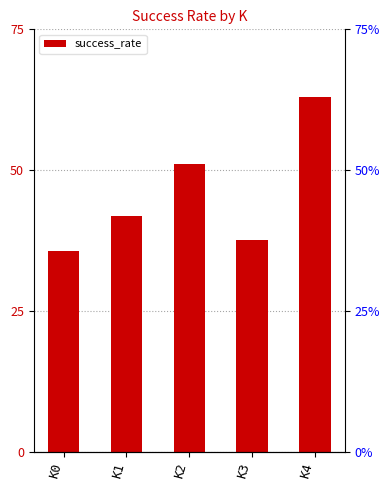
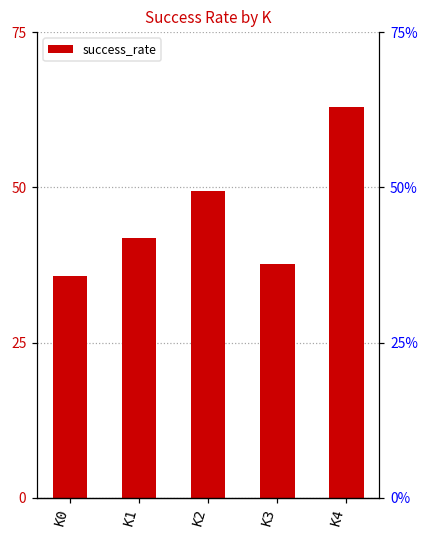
  {
    "K0": 36,
    "K1": 42,
-   "K2": 51,
+   "K2": 49,
    "K3": 38,
    "K4": 63
  }
